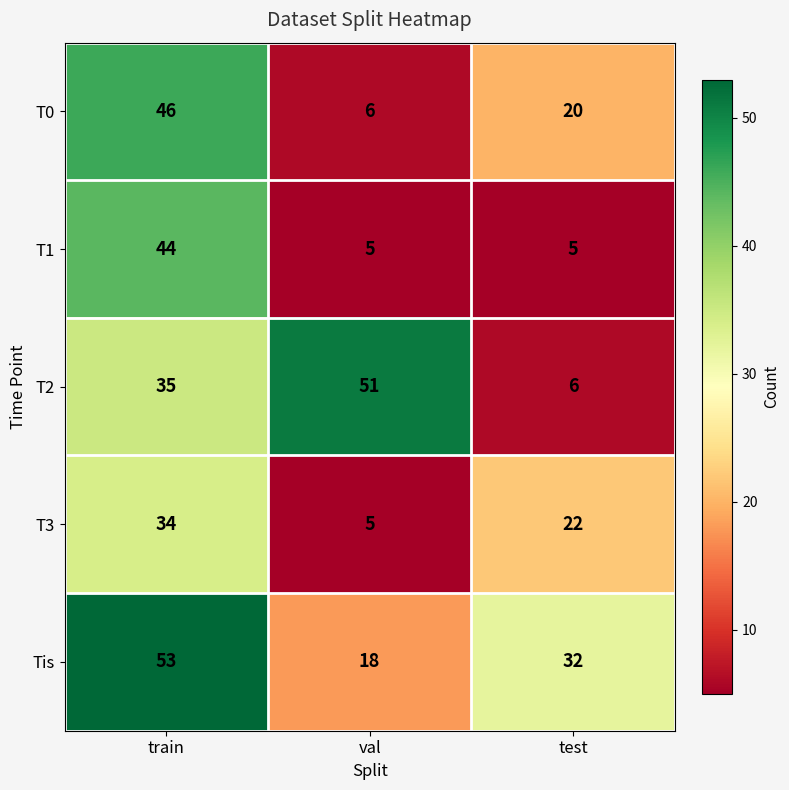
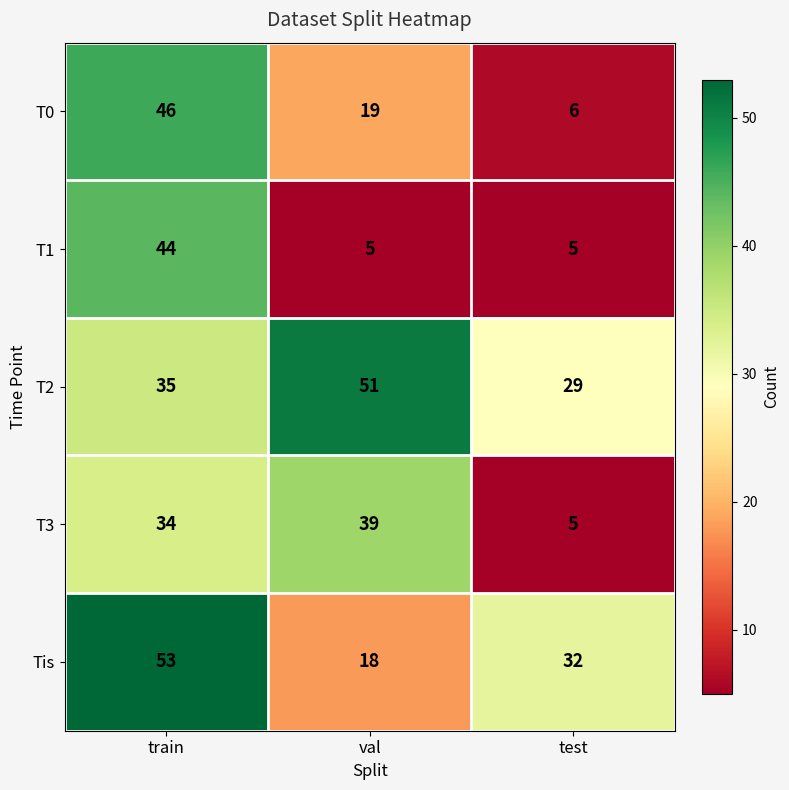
  {
    "T0": {
      "train": 46,
-     "val": 6,
-     "test": 20
+     "val": 19,
+     "test": 6
    },
    "T1": {
      "train": 44,
      "val": 5,
      "test": 5
    },
    "T2": {
      "train": 35,
      "val": 51,
-     "test": 6
+     "test": 29
    },
    "T3": {
      "train": 34,
-     "val": 5,
-     "test": 22
+     "val": 39,
+     "test": 5
    },
    "Tis": {
      "train": 53,
      "val": 18,
      "test": 32
    }
  }
